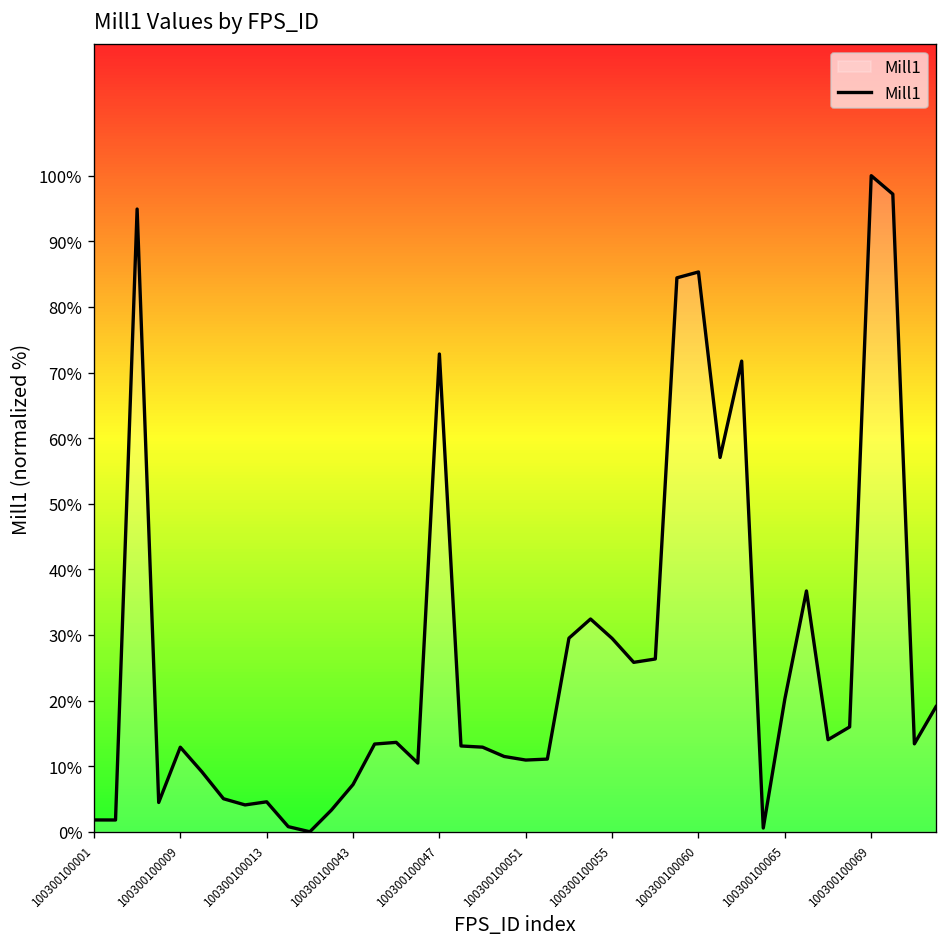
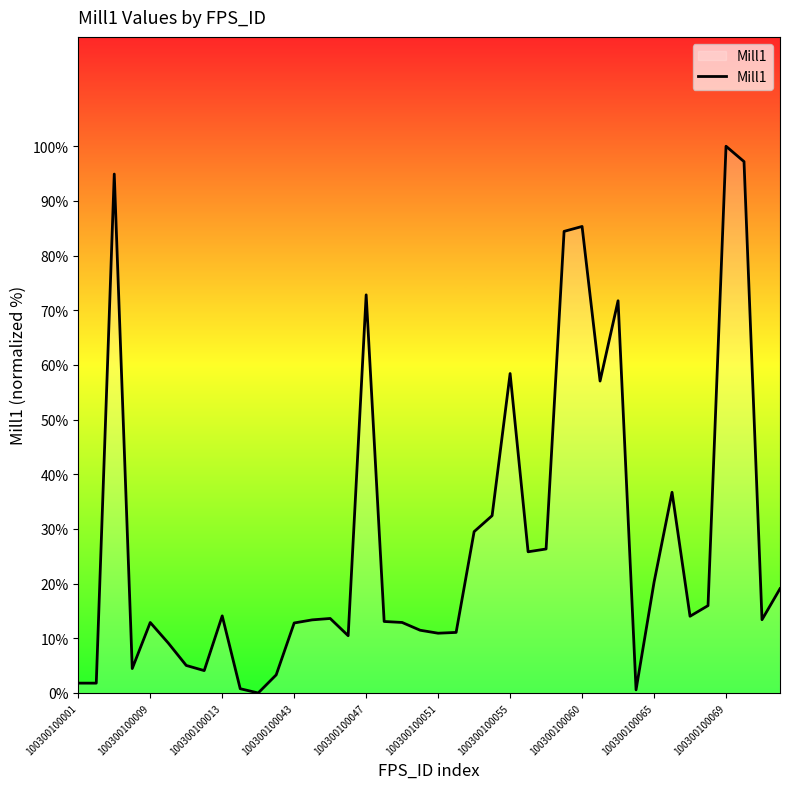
  {
    "100300100001": "2%",
    "100300100009": "13%",
-   "100300100013": "5%",
-   "100300100043": "7%",
+   "100300100013": "14%",
+   "100300100043": "13%",
    "100300100047": "73%",
    "100300100051": "11%",
-   "100300100055": "29%",
+   "100300100055": "58%",
    "100300100060": "85%",
    "100300100065": "20%",
    "100300100069": "100%"
  }
